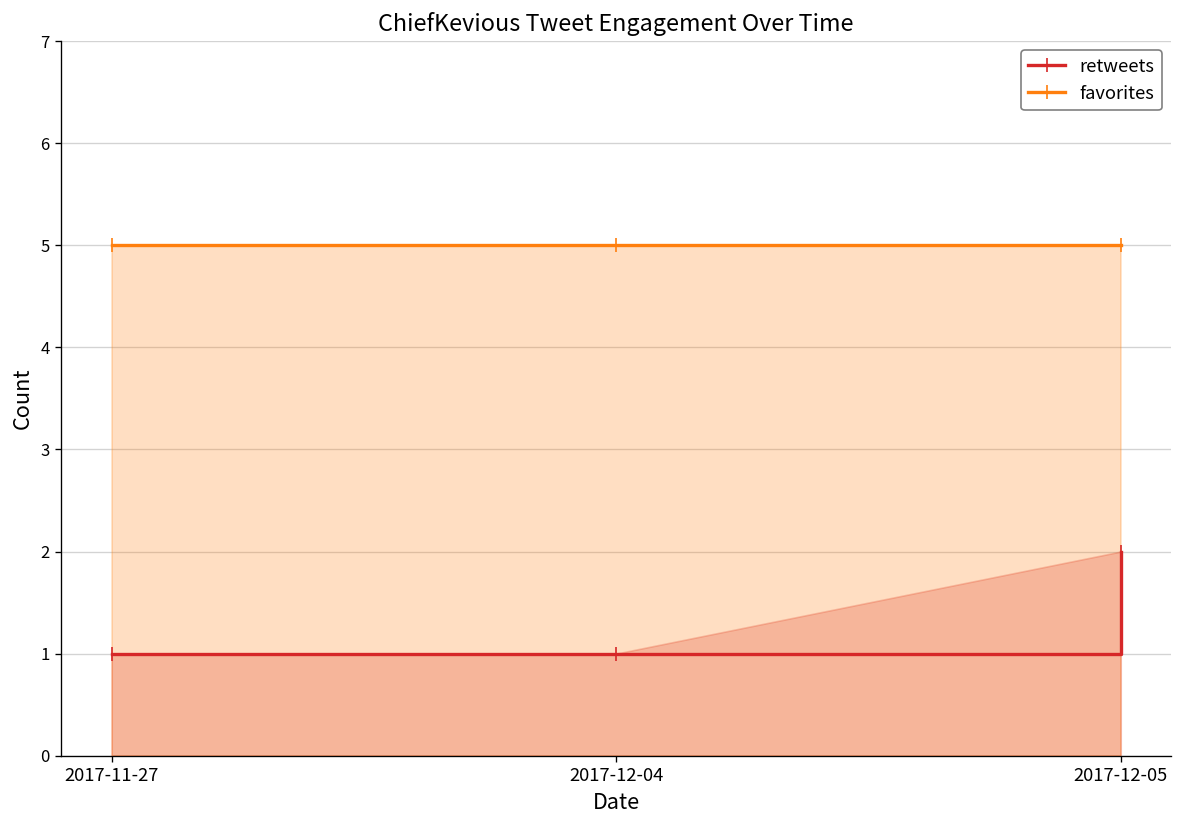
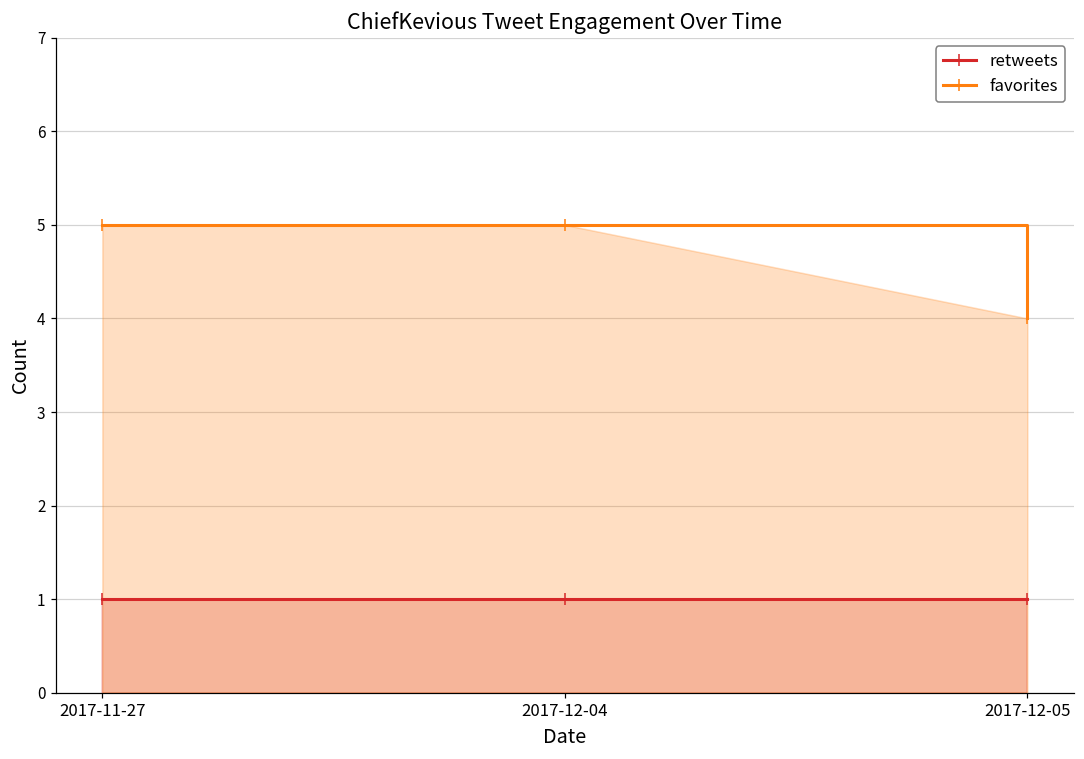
  {
    "retweets": {
      "2017-11-27": 1,
      "2017-12-04": 1,
-     "2017-12-05": 2
+     "2017-12-05": 1
    },
    "favorites": {
      "2017-11-27": 5,
      "2017-12-04": 5,
-     "2017-12-05": 5
+     "2017-12-05": 4
    }
  }
